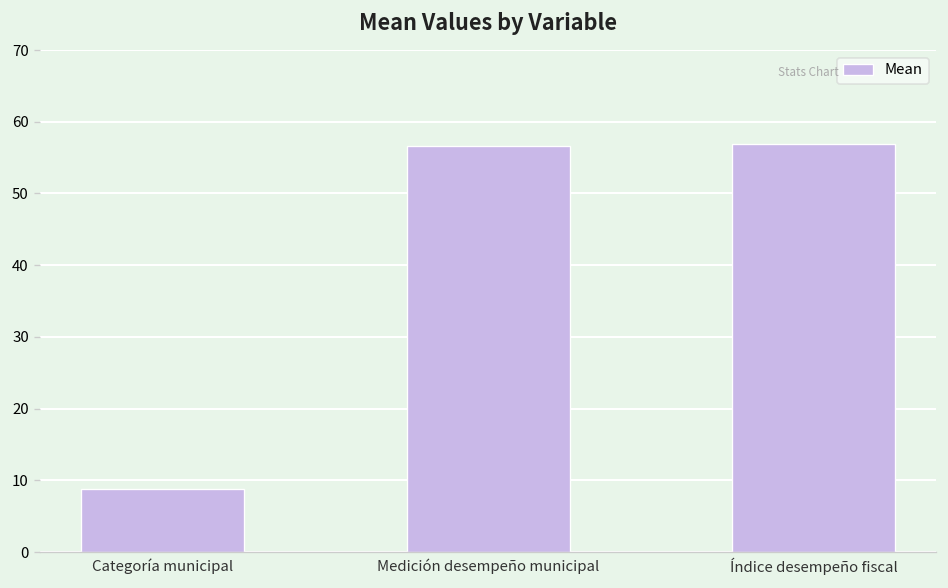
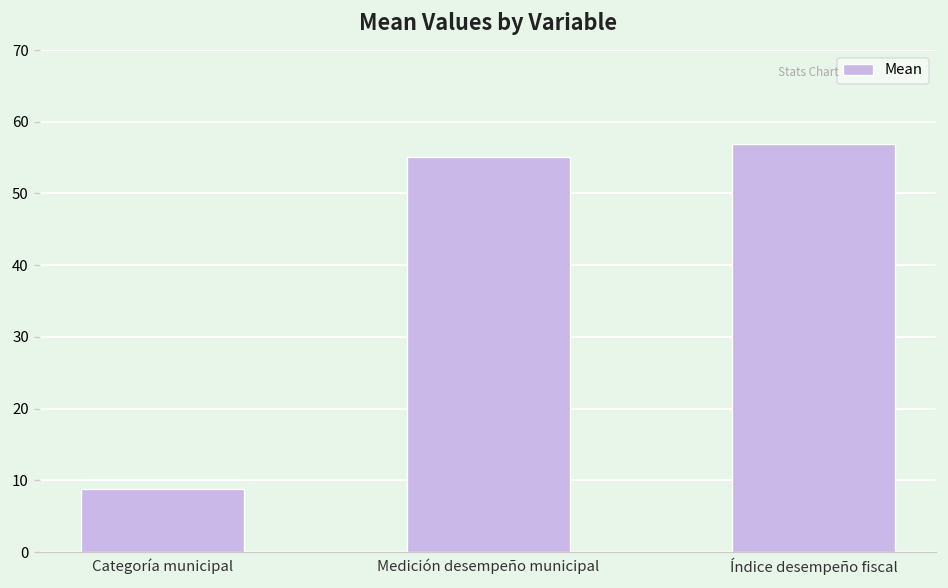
  {
    "Categoría municipal": 9,
-   "Medición desempeño municipal": 57,
+   "Medición desempeño municipal": 55,
    "Índice desempeño fiscal": 57
  }
